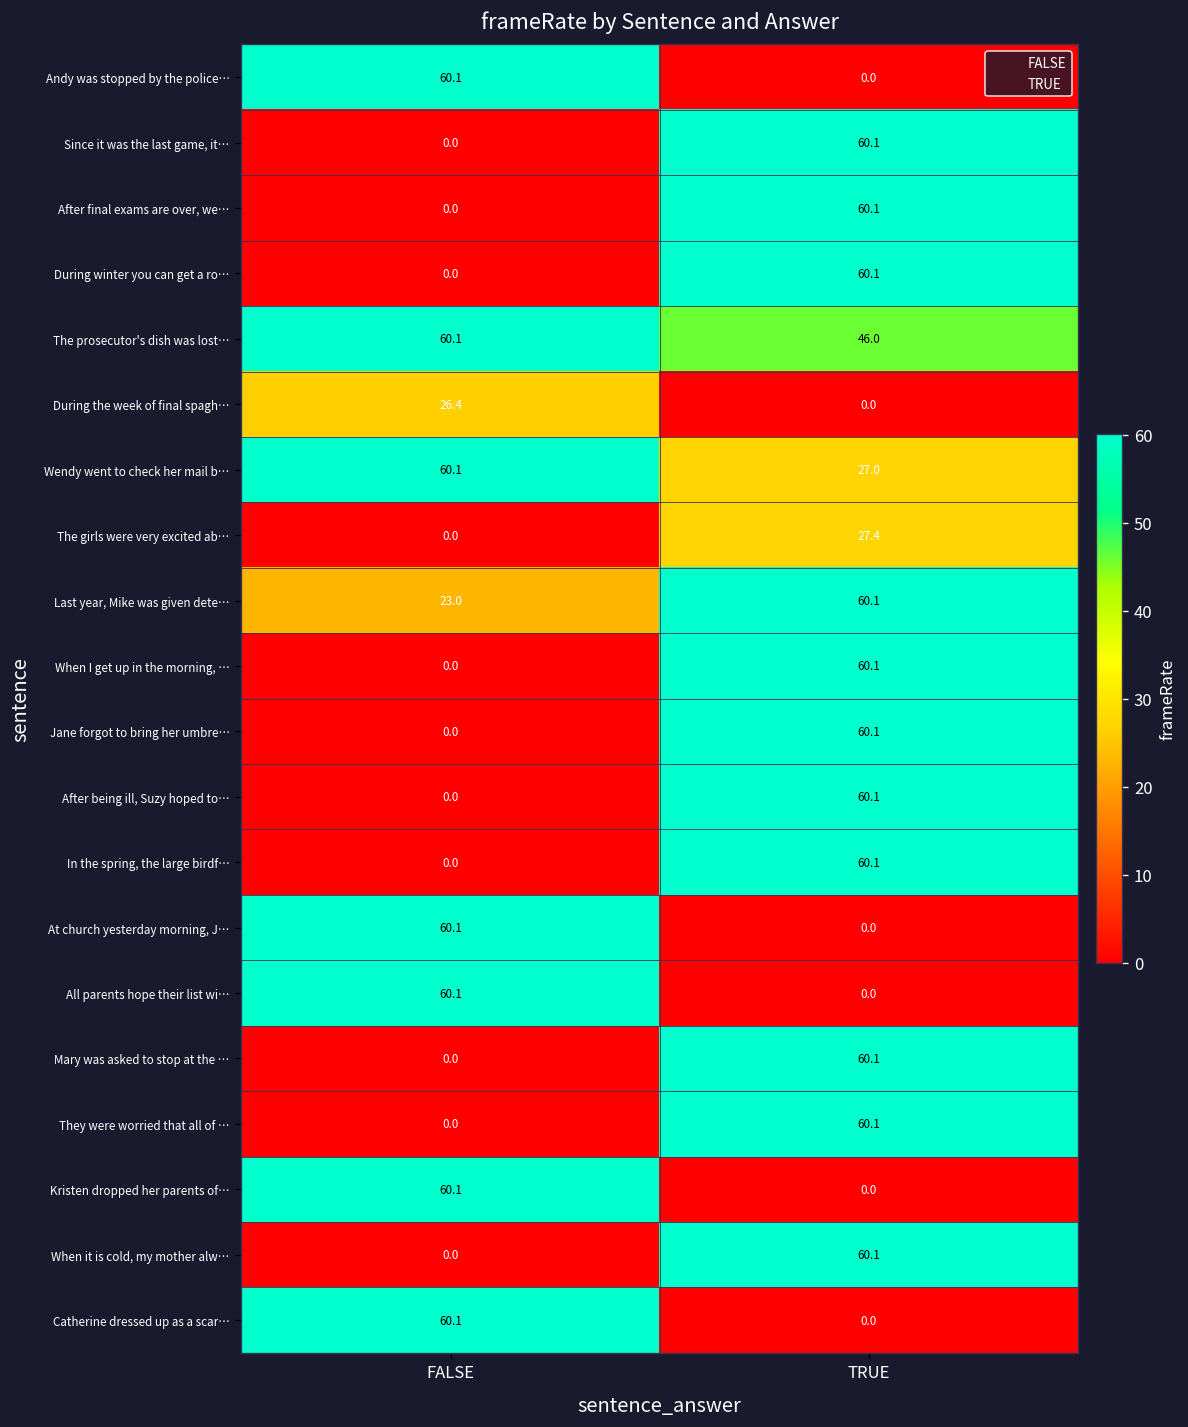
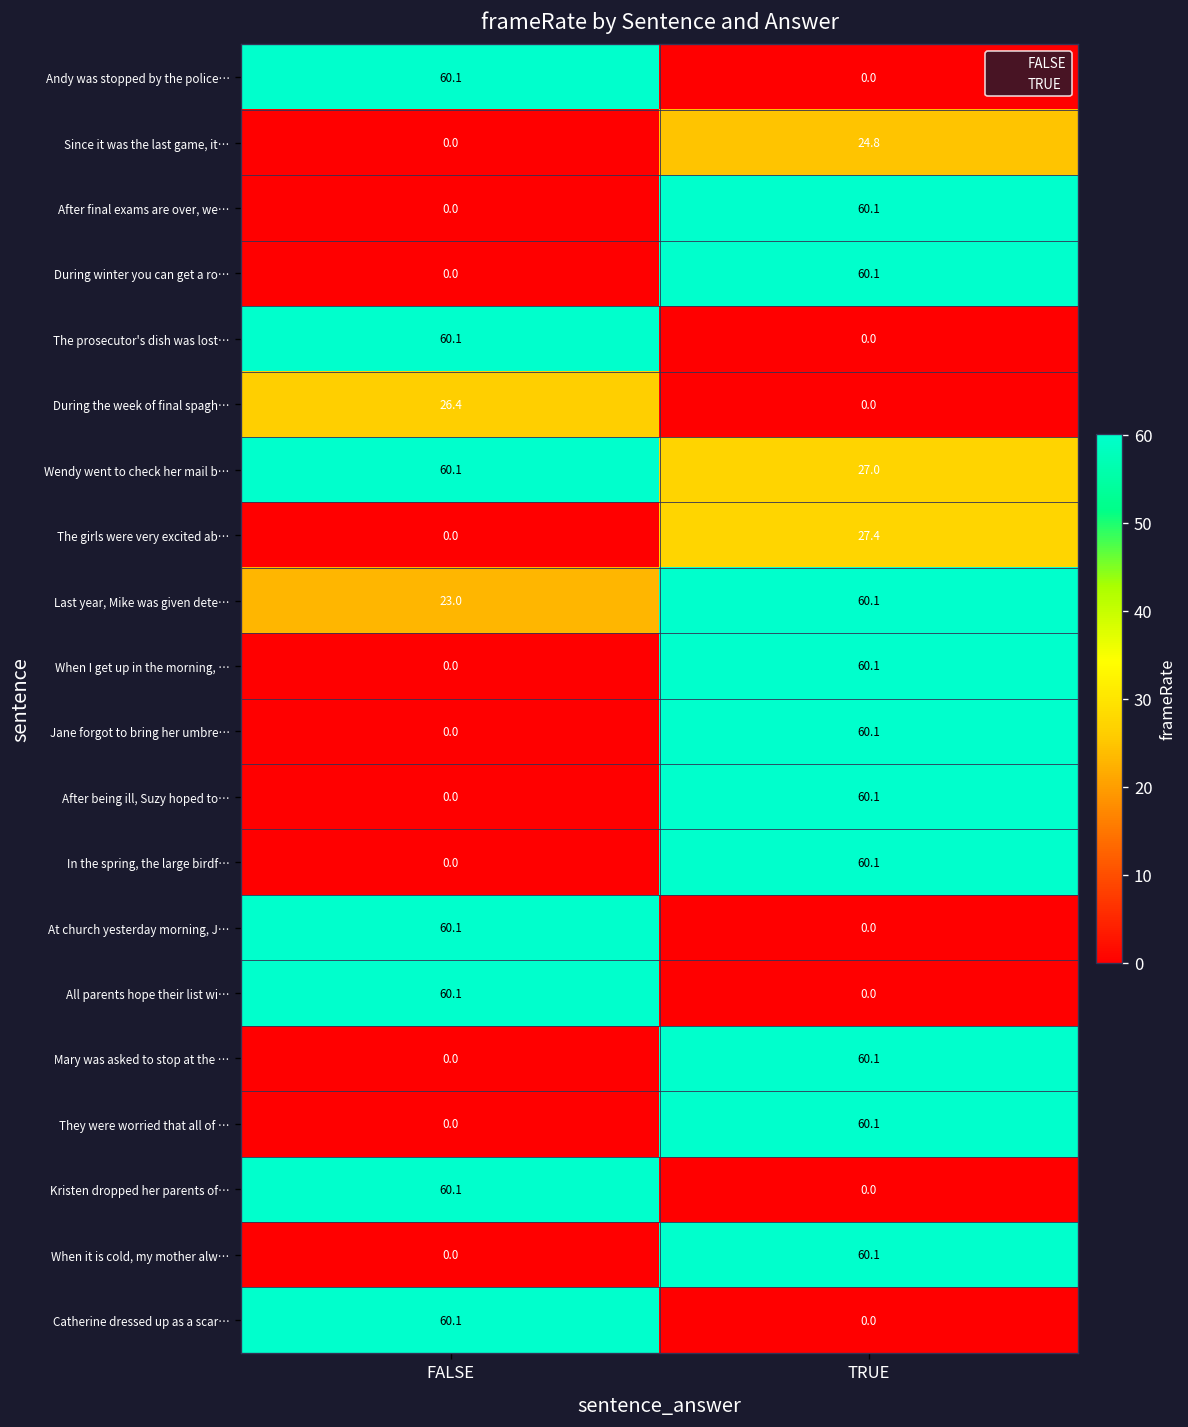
  {
    "Since it was the last game, it…": {
-     "TRUE": 60.1
+     "TRUE": 24.8
    },
    "The prosecutor's dish was lost…": {
-     "TRUE": 46.0
+     "TRUE": 0.0
    }
  }
